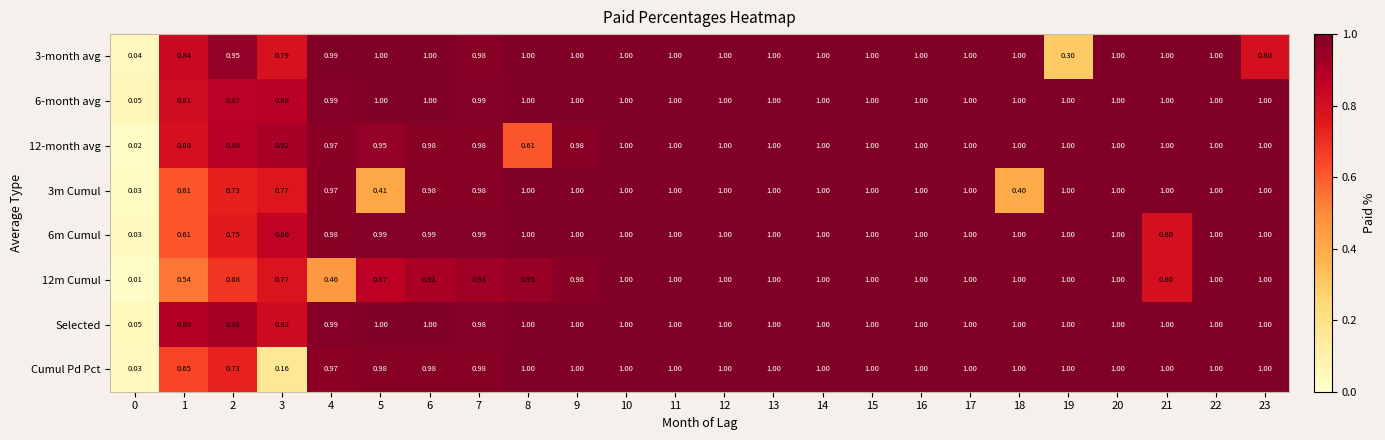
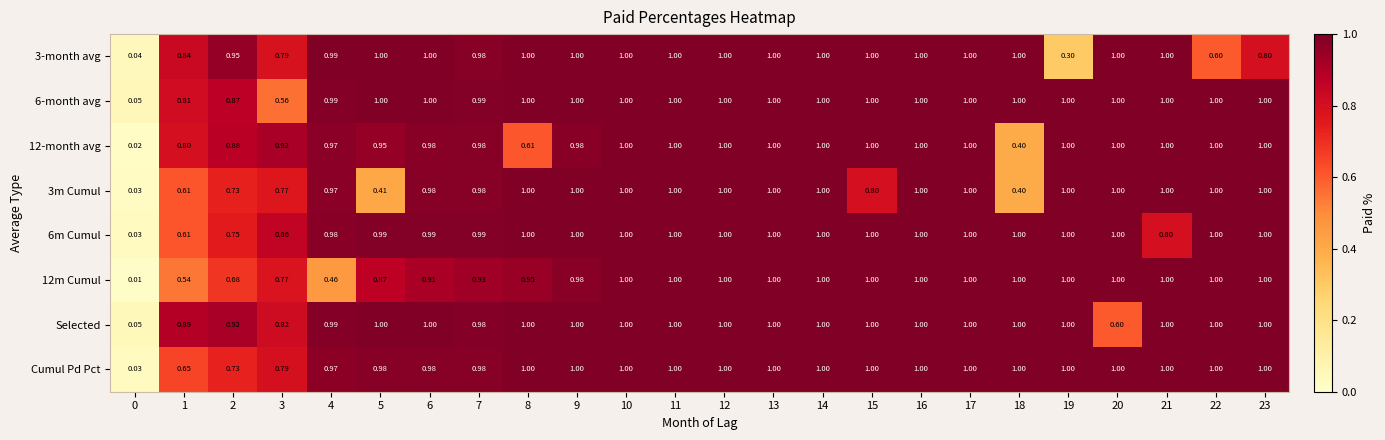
  {
    "3-month avg": {
      "0": 0.04,
      "1": 0.84,
      "2": 0.95,
      "3": 0.79,
      "4": 0.99,
      "5": 1.00,
      "6": 1.00,
      "7": 0.98,
      "8": 1.00,
      "9": 1.00,
      "10": 1.00,
      "11": 1.00,
      "12": 1.00,
      "13": 1.00,
      "14": 1.00,
      "15": 1.00,
      "16": 1.00,
      "17": 1.00,
      "18": 1.00,
      "19": 0.30,
      "20": 1.00,
      "21": 1.00,
-     "22": 1.00,
+     "22": 0.60,
      "23": 0.80
    },
    "6-month avg": {
      "0": 0.05,
      "1": 0.81,
      "2": 0.87,
-     "3": 0.88,
+     "3": 0.56,
      "4": 0.99,
      "5": 1.00,
      "6": 1.00,
      "7": 0.99,
      "8": 1.00,
      "9": 1.00,
      "10": 1.00,
      "11": 1.00,
      "12": 1.00,
      "13": 1.00,
      "14": 1.00,
      "15": 1.00,
      "16": 1.00,
      "17": 1.00,
      "18": 1.00,
      "19": 1.00,
      "20": 1.00,
      "21": 1.00,
      "22": 1.00,
      "23": 1.00
    },
    "12-month avg": {
      "0": 0.02,
      "1": 0.80,
      "2": 0.88,
      "3": 0.92,
      "4": 0.97,
      "5": 0.95,
      "6": 0.98,
      "7": 0.98,
      "8": 0.61,
      "9": 0.98,
      "10": 1.00,
      "11": 1.00,
      "12": 1.00,
      "13": 1.00,
      "14": 1.00,
      "15": 1.00,
      "16": 1.00,
      "17": 1.00,
-     "18": 1.00,
+     "18": 0.40,
      "19": 1.00,
      "20": 1.00,
      "21": 1.00,
      "22": 1.00,
      "23": 1.00
    },
    "3m Cumul": {
      "0": 0.03,
      "1": 0.61,
      "2": 0.73,
      "3": 0.77,
      "4": 0.97,
      "5": 0.41,
      "6": 0.98,
      "7": 0.98,
      "8": 1.00,
      "9": 1.00,
      "10": 1.00,
      "11": 1.00,
      "12": 1.00,
      "13": 1.00,
      "14": 1.00,
-     "15": 1.00,
+     "15": 0.80,
      "16": 1.00,
      "17": 1.00,
      "18": 0.40,
      "19": 1.00,
      "20": 1.00,
      "21": 1.00,
      "22": 1.00,
      "23": 1.00
    },
    "6m Cumul": {
      "0": 0.03,
      "1": 0.61,
      "2": 0.75,
      "3": 0.86,
      "4": 0.98,
      "5": 0.99,
      "6": 0.99,
      "7": 0.99,
      "8": 1.00,
      "9": 1.00,
      "10": 1.00,
      "11": 1.00,
      "12": 1.00,
      "13": 1.00,
      "14": 1.00,
      "15": 1.00,
      "16": 1.00,
      "17": 1.00,
      "18": 1.00,
      "19": 1.00,
      "20": 1.00,
      "21": 0.80,
      "22": 1.00,
      "23": 1.00
    },
    "12m Cumul": {
      "0": 0.01,
      "1": 0.54,
      "2": 0.68,
      "3": 0.77,
      "4": 0.46,
      "5": 0.87,
      "6": 0.91,
      "7": 0.93,
      "8": 0.95,
      "9": 0.98,
      "10": 1.00,
      "11": 1.00,
      "12": 1.00,
      "13": 1.00,
      "14": 1.00,
      "15": 1.00,
      "16": 1.00,
      "17": 1.00,
      "18": 1.00,
      "19": 1.00,
      "20": 1.00,
-     "21": 0.80,
+     "21": 1.00,
      "22": 1.00,
      "23": 1.00
    },
    "Selected": {
      "0": 0.05,
      "1": 0.89,
      "2": 0.92,
      "3": 0.82,
      "4": 0.99,
      "5": 1.00,
      "6": 1.00,
      "7": 0.98,
      "8": 1.00,
      "9": 1.00,
      "10": 1.00,
      "11": 1.00,
      "12": 1.00,
      "13": 1.00,
      "14": 1.00,
      "15": 1.00,
      "16": 1.00,
      "17": 1.00,
      "18": 1.00,
      "19": 1.00,
-     "20": 1.00,
+     "20": 0.60,
      "21": 1.00,
      "22": 1.00,
      "23": 1.00
    },
    "Cumul Pd Pct": {
      "0": 0.03,
      "1": 0.65,
      "2": 0.73,
-     "3": 0.16,
+     "3": 0.79,
      "4": 0.97,
      "5": 0.98,
      "6": 0.98,
      "7": 0.98,
      "8": 1.00,
      "9": 1.00,
      "10": 1.00,
      "11": 1.00,
      "12": 1.00,
      "13": 1.00,
      "14": 1.00,
      "15": 1.00,
      "16": 1.00,
      "17": 1.00,
      "18": 1.00,
      "19": 1.00,
      "20": 1.00,
      "21": 1.00,
      "22": 1.00,
      "23": 1.00
    }
  }
